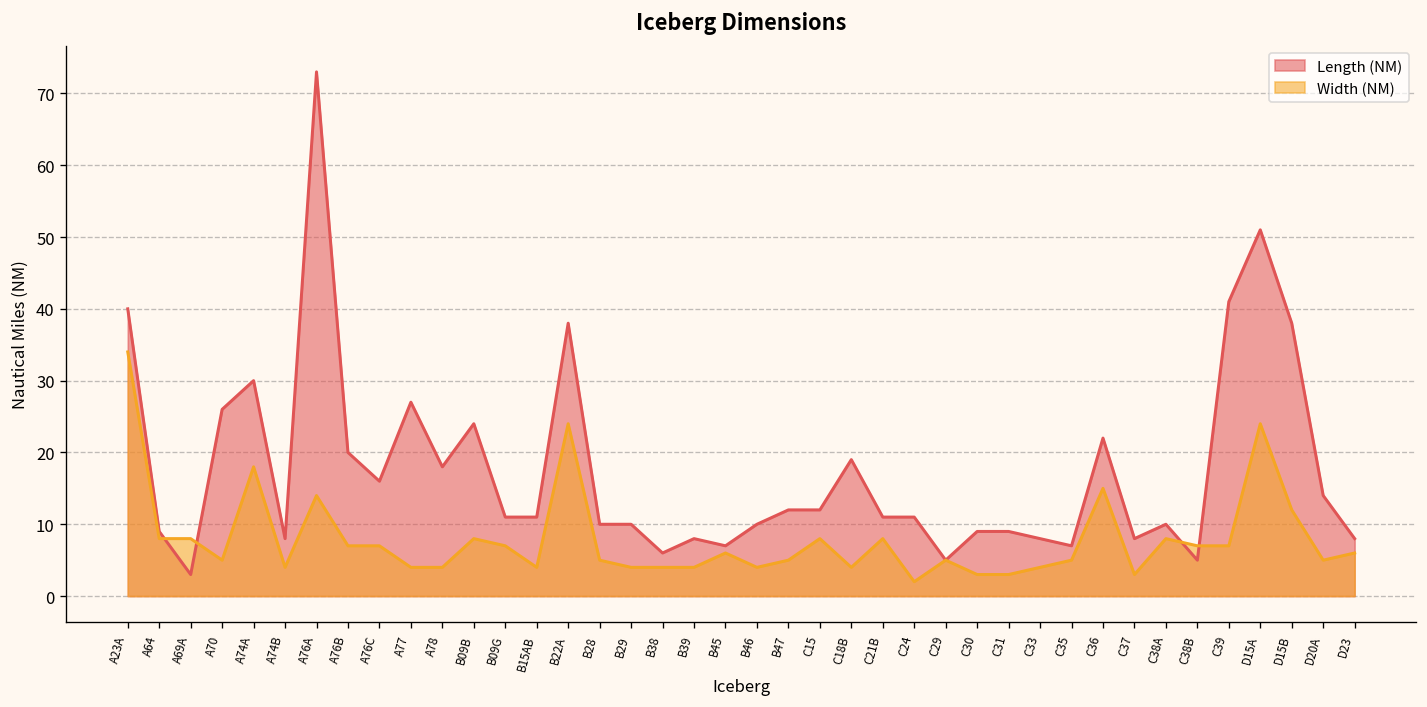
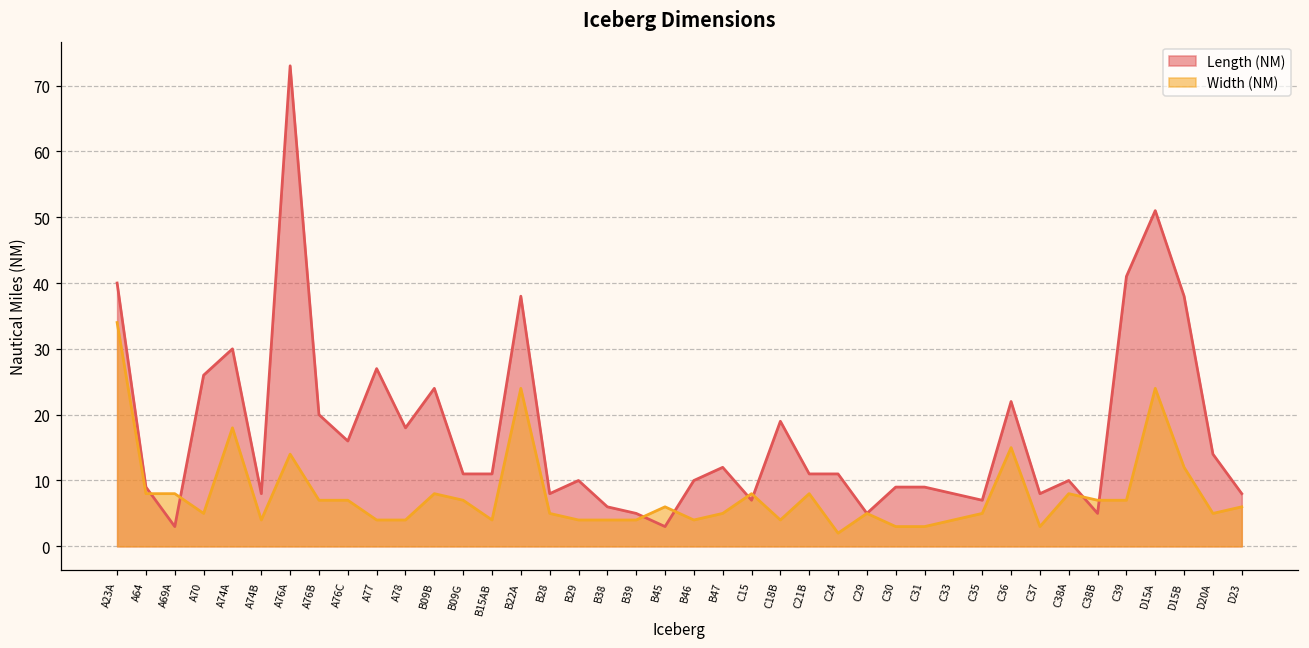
  {
    "Length (NM)": {
      "A23A": 40,
      "A64": 9,
      "A69A": 3,
      "A70": 26,
      "A74A": 30,
      "A74B": 8,
      "A76A": 73,
      "A76B": 20,
      "A76C": 16,
      "A77": 27,
      "A78": 18,
      "B09B": 24,
      "B09G": 11,
      "B15AB": 11,
      "B22A": 38,
-     "B28": 10,
+     "B28": 8,
      "B29": 10,
      "B38": 6,
-     "B39": 8,
-     "B45": 7,
+     "B39": 5,
+     "B45": 3,
      "B46": 10,
      "B47": 12,
-     "C15": 12,
+     "C15": 7,
      "C18B": 19,
      "C21B": 11,
      "C24": 11,
      "C30": 9,
      "C31": 9,
      "C33": 8,
      "C35": 7,
      "C36": 22,
      "C37": 8,
      "C38A": 10,
      "C38B": 5,
      "C39": 41,
      "D15A": 51,
      "D15B": 38,
      "D20A": 14,
      "D23": 8
    },
    "Width (NM)": {
      "A23A": 34,
      "A64": 8,
      "A69A": 8,
      "A70": 5,
      "A74A": 18,
      "A74B": 4,
      "A76A": 14,
      "A76B": 7,
      "A76C": 7,
      "A77": 4,
      "A78": 4,
      "B09B": 8,
      "B09G": 7,
      "B15AB": 4,
      "B22A": 24,
      "B28": 5,
      "B29": 4,
      "B38": 4,
      "B39": 4,
      "B45": 6,
      "B46": 4,
      "B47": 5,
      "C15": 8,
      "C18B": 4,
      "C21B": 8,
      "C24": 2,
      "C30": 3,
      "C31": 3,
      "C33": 4,
      "C35": 5,
      "C36": 15,
      "C37": 3,
      "C38A": 8,
      "C38B": 7,
      "C39": 7,
      "D15A": 24,
      "D15B": 12,
      "D20A": 5,
      "D23": 6
    }
  }
